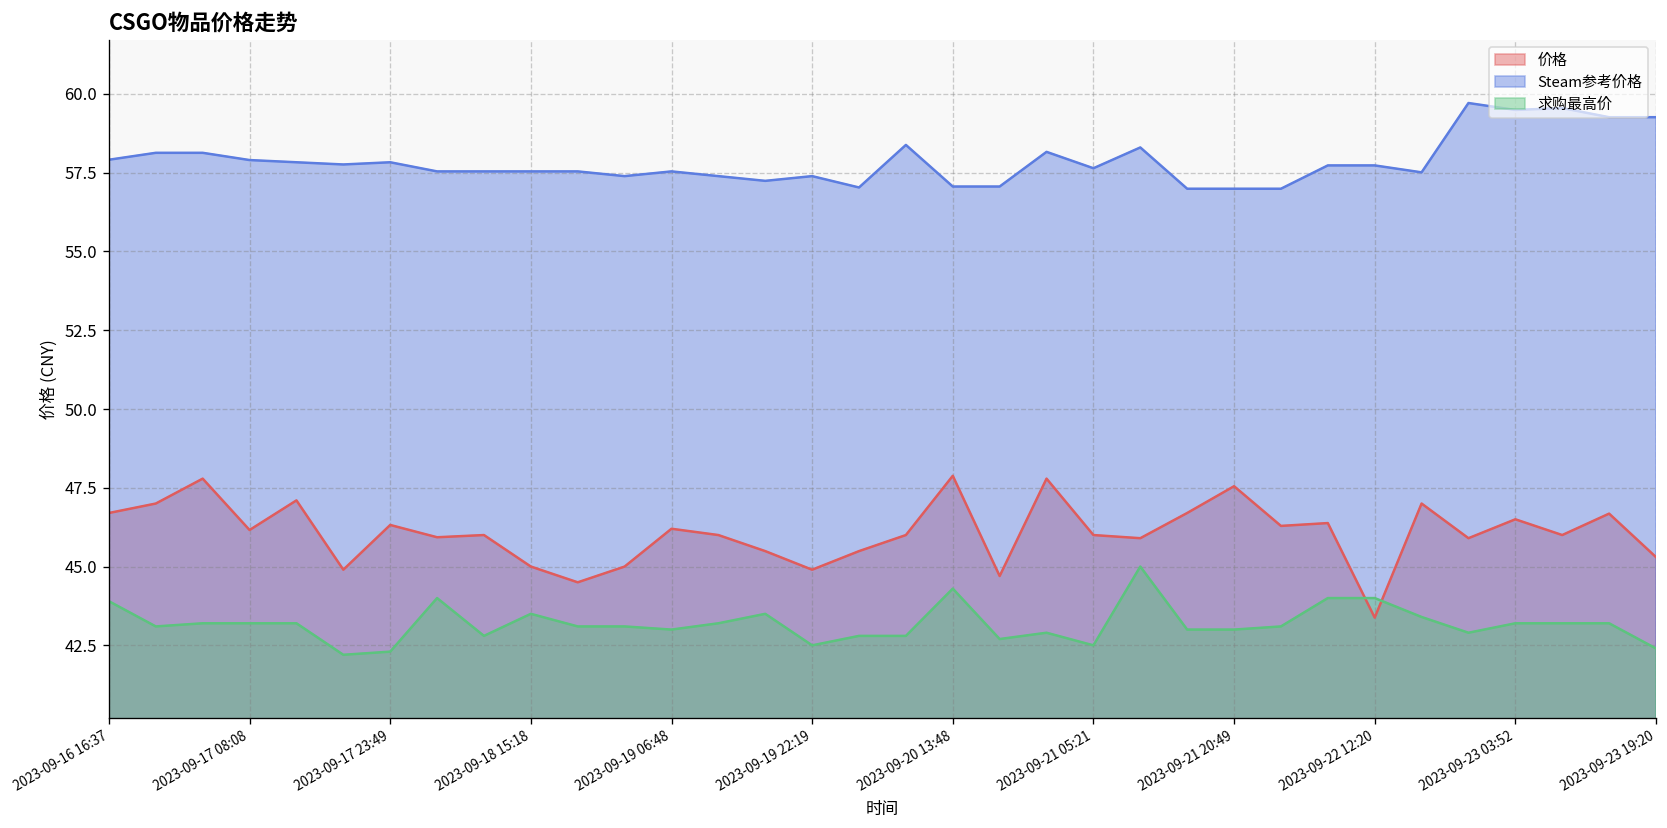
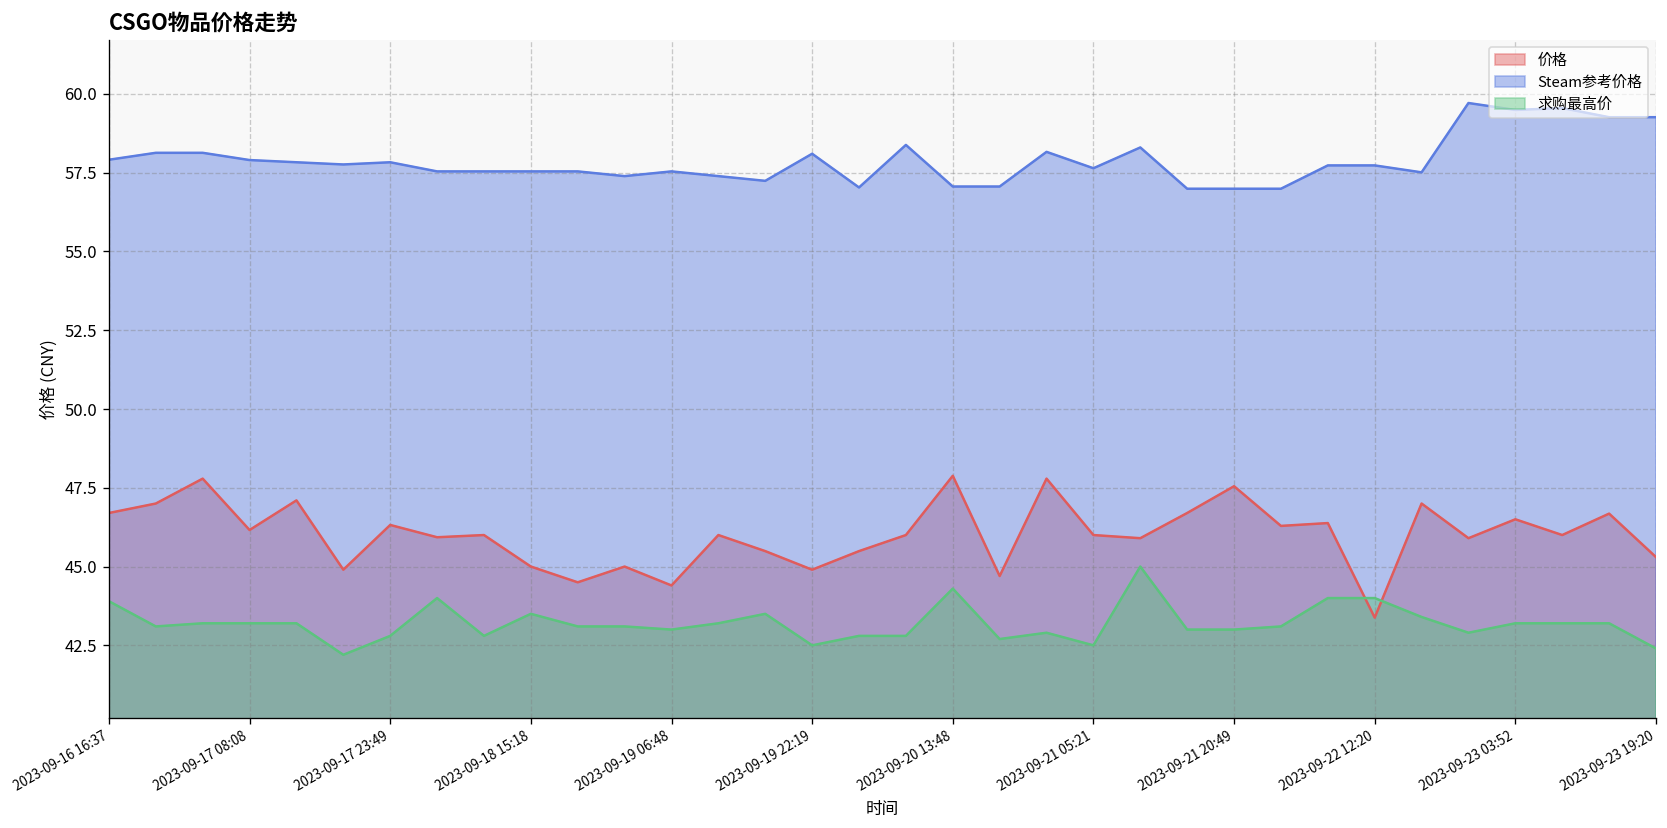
  {
    "价格": {
      "2023-09-16 16:37": 46.7,
      "2023-09-17 08:08": 46.2,
      "2023-09-17 23:49": 46.3,
      "2023-09-18 15:18": 45.0,
-     "2023-09-19 06:48": 46.2,
+     "2023-09-19 06:48": 44.4,
      "2023-09-19 22:19": 44.9,
      "2023-09-20 13:48": 47.9,
      "2023-09-21 05:21": 46.0,
      "2023-09-21 20:49": 47.6,
      "2023-09-22 12:20": 43.4,
      "2023-09-23 03:52": 46.5,
      "2023-09-23 19:20": 45.3
    },
    "Steam参考价格": {
      "2023-09-16 16:37": 57.9,
      "2023-09-17 08:08": 57.9,
      "2023-09-17 23:49": 57.8,
      "2023-09-18 15:18": 57.5,
      "2023-09-19 06:48": 57.5,
-     "2023-09-19 22:19": 57.4,
+     "2023-09-19 22:19": 58.1,
      "2023-09-20 13:48": 57.1,
      "2023-09-21 05:21": 57.6,
      "2023-09-21 20:49": 57.0,
      "2023-09-22 12:20": 57.7,
      "2023-09-23 19:20": 59.3
    },
    "求购最高价": {
      "2023-09-16 16:37": 43.9,
      "2023-09-17 08:08": 43.2,
-     "2023-09-17 23:49": 42.3,
+     "2023-09-17 23:49": 42.8,
      "2023-09-18 15:18": 43.5,
      "2023-09-19 06:48": 43.0,
      "2023-09-19 22:19": 42.5,
      "2023-09-20 13:48": 44.3,
      "2023-09-21 05:21": 42.5,
      "2023-09-21 20:49": 43.0,
      "2023-09-22 12:20": 44.0,
      "2023-09-23 03:52": 43.2,
      "2023-09-23 19:20": 42.4
    }
  }
